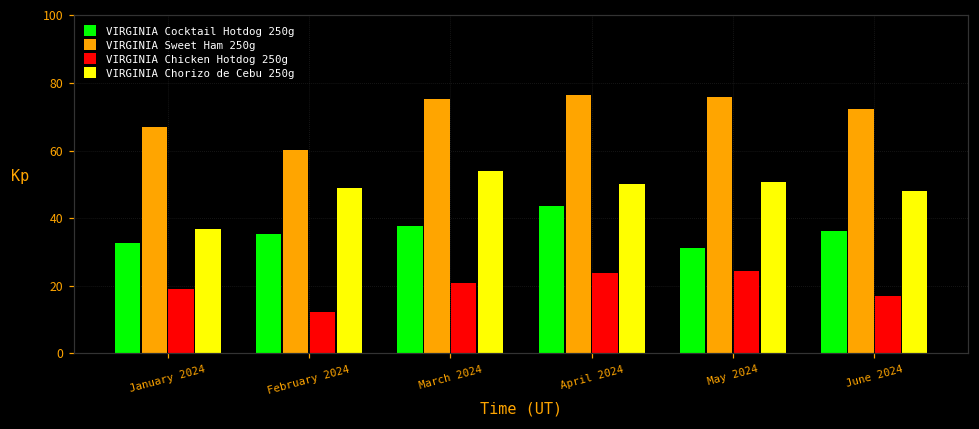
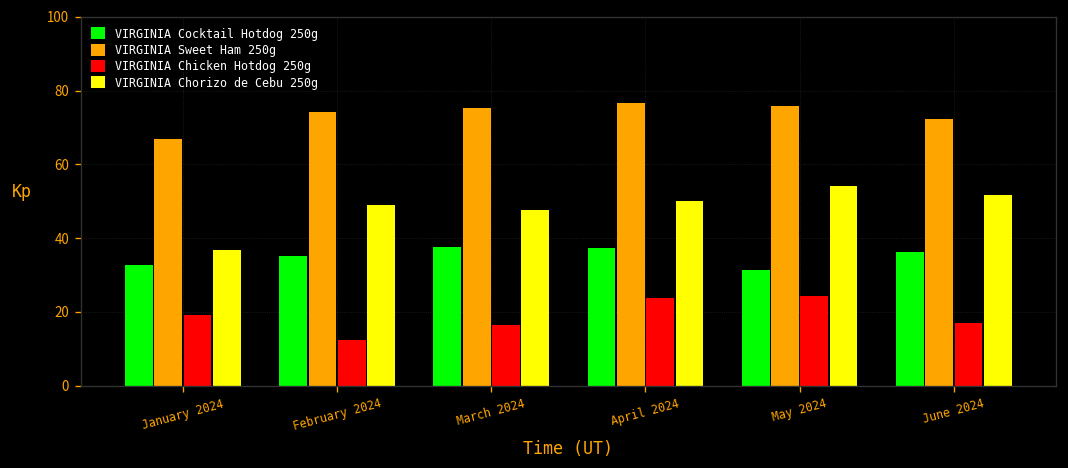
  {
    "VIRGINIA Cocktail Hotdog 250g": {
      "January 2024": 33,
      "February 2024": 35,
      "March 2024": 38,
-     "April 2024": 44,
+     "April 2024": 37,
      "May 2024": 31,
      "June 2024": 36
    },
    "VIRGINIA Sweet Ham 250g": {
      "January 2024": 67,
-     "February 2024": 60,
+     "February 2024": 74,
      "March 2024": 75,
      "April 2024": 77,
      "May 2024": 76,
      "June 2024": 72
    },
    "VIRGINIA Chicken Hotdog 250g": {
      "January 2024": 19,
      "February 2024": 12,
-     "March 2024": 21,
+     "March 2024": 16,
      "April 2024": 24,
      "May 2024": 24,
      "June 2024": 17
    },
    "VIRGINIA Chorizo de Cebu 250g": {
      "January 2024": 37,
      "February 2024": 49,
-     "March 2024": 54,
+     "March 2024": 48,
      "April 2024": 50,
-     "May 2024": 51,
-     "June 2024": 48
+     "May 2024": 54,
+     "June 2024": 52
    }
  }
